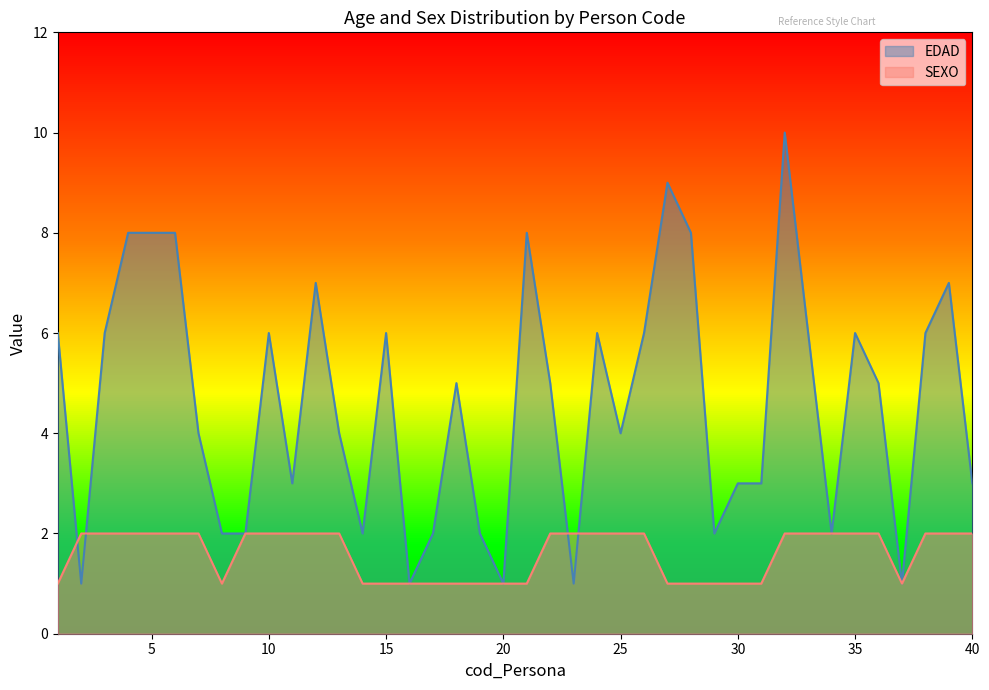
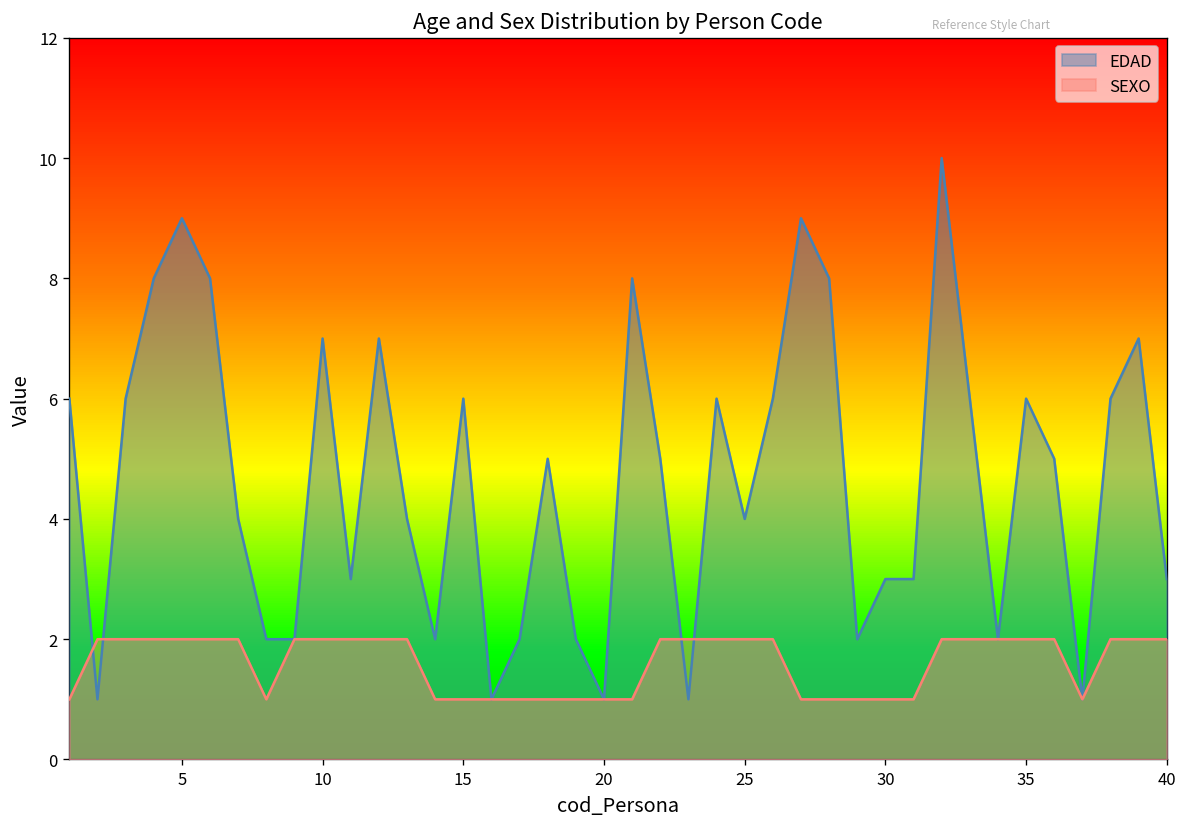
  {
    "EDAD": {
-     "5": 8,
-     "10": 6,
+     "5": 9,
+     "10": 7,
      "15": 6,
      "25": 4,
      "30": 3,
      "35": 6,
      "40": 3
    },
    "SEXO": {
      "5": 2,
      "10": 2,
      "15": 1,
      "25": 2,
      "30": 1,
      "35": 2,
      "40": 2
    }
  }
